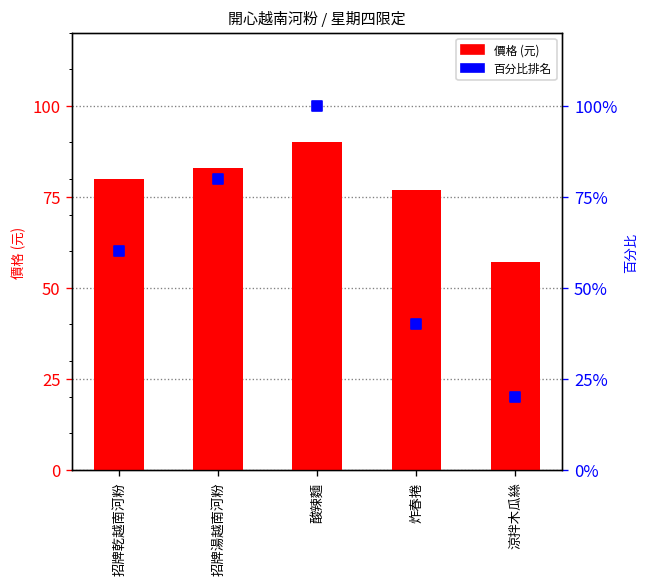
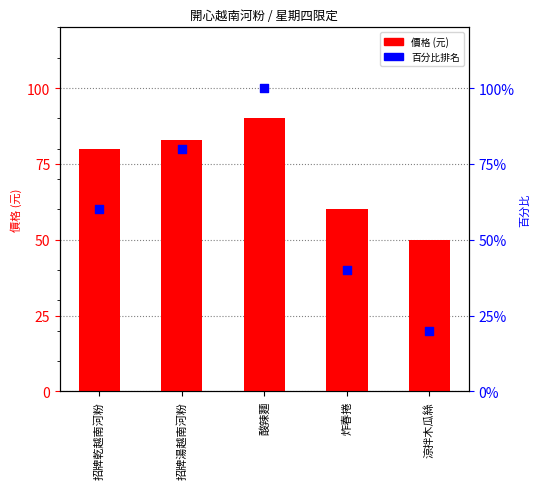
  {
    "價格 (元)": {
      "招牌乾越南河粉": 80,
      "招牌湯越南河粉": 83,
      "酸辣麵": 90,
-     "炸春捲": 77,
-     "涼拌木瓜絲": 57
+     "炸春捲": 60,
+     "涼拌木瓜絲": 50
    }
  }
